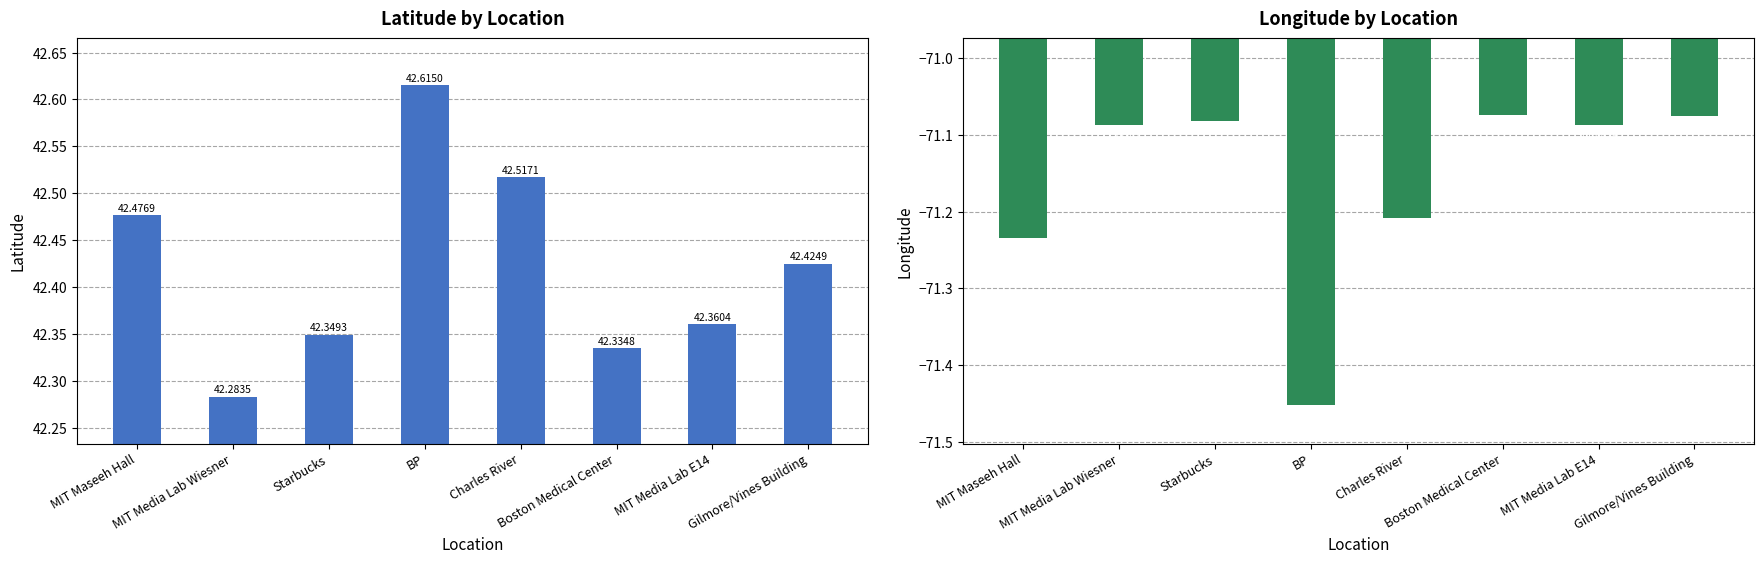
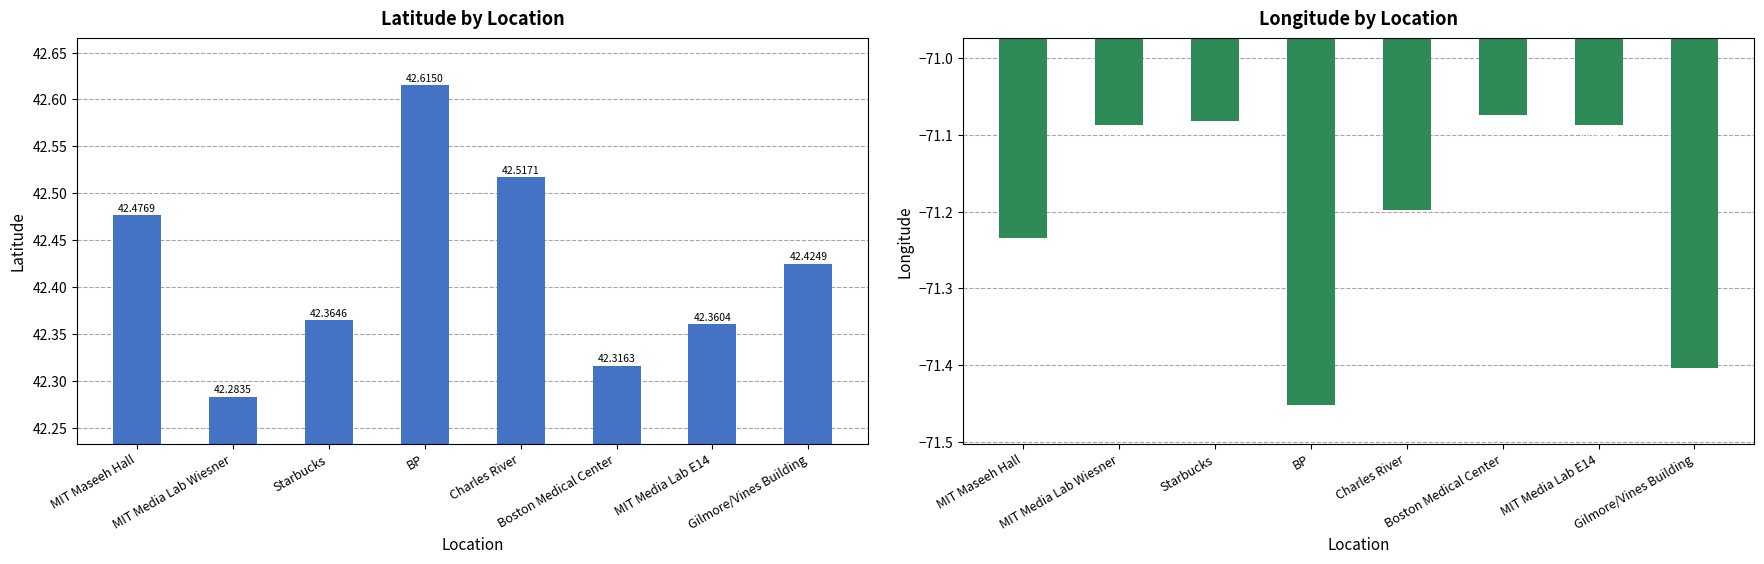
  {
    "Latitude by Location": {
      "MIT Maseeh Hall": 42.4769,
      "MIT Media Lab Wiesner": 42.2835,
-     "Starbucks": 42.3493,
+     "Starbucks": 42.3646,
      "BP": 42.6150,
      "Charles River": 42.5171,
-     "Boston Medical Center": 42.3348,
+     "Boston Medical Center": 42.3163,
      "MIT Media Lab E14": 42.3604,
      "Gilmore/Vines Building": 42.4249
    },
    "Longitude by Location": {
      "MIT Maseeh Hall": -71.23,
      "MIT Media Lab Wiesner": -71.09,
      "Starbucks": -71.08,
      "BP": -71.45,
-     "Charles River": -71.21,
+     "Charles River": -71.20,
      "Boston Medical Center": -71.07,
      "MIT Media Lab E14": -71.09,
-     "Gilmore/Vines Building": -71.07
+     "Gilmore/Vines Building": -71.40
    }
  }
